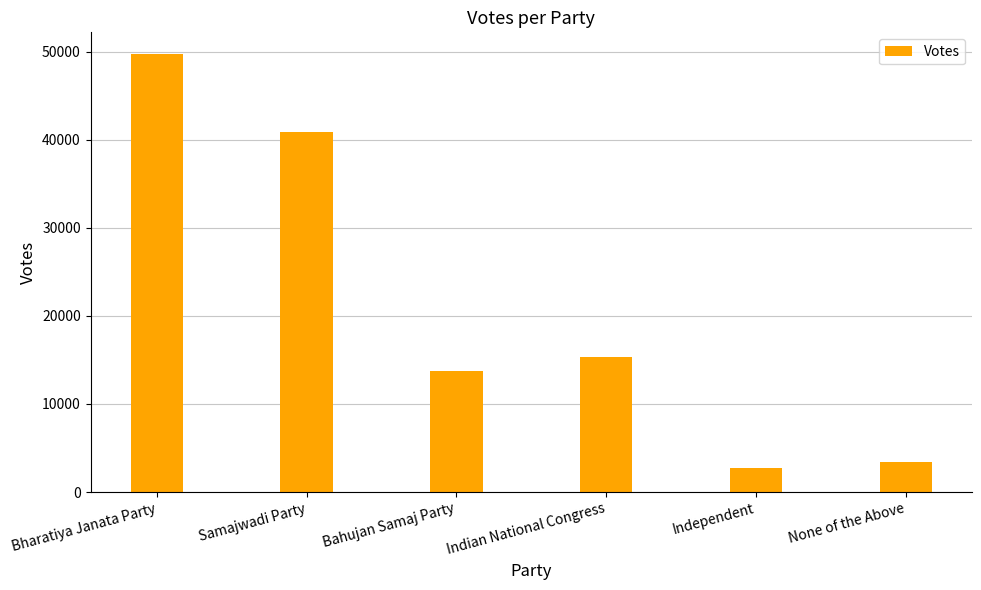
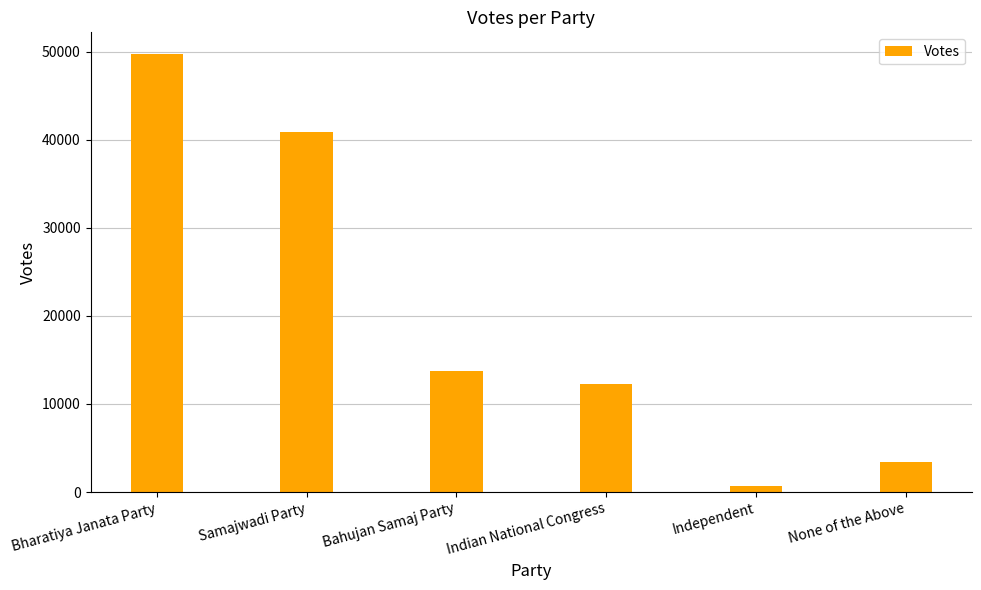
  {
    "Bharatiya Janata Party": 50000,
    "Samajwadi Party": 41000,
    "Bahujan Samaj Party": 14000,
-   "Indian National Congress": 15000,
-   "Independent": 3000,
+   "Indian National Congress": 12000,
+   "Independent": 1000,
    "None of the Above": 3000
  }
